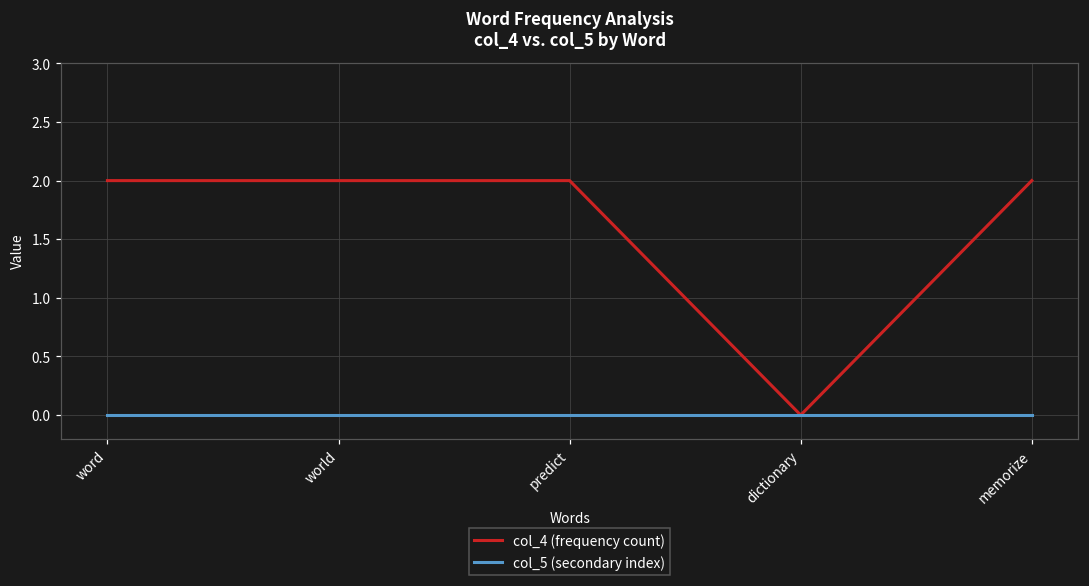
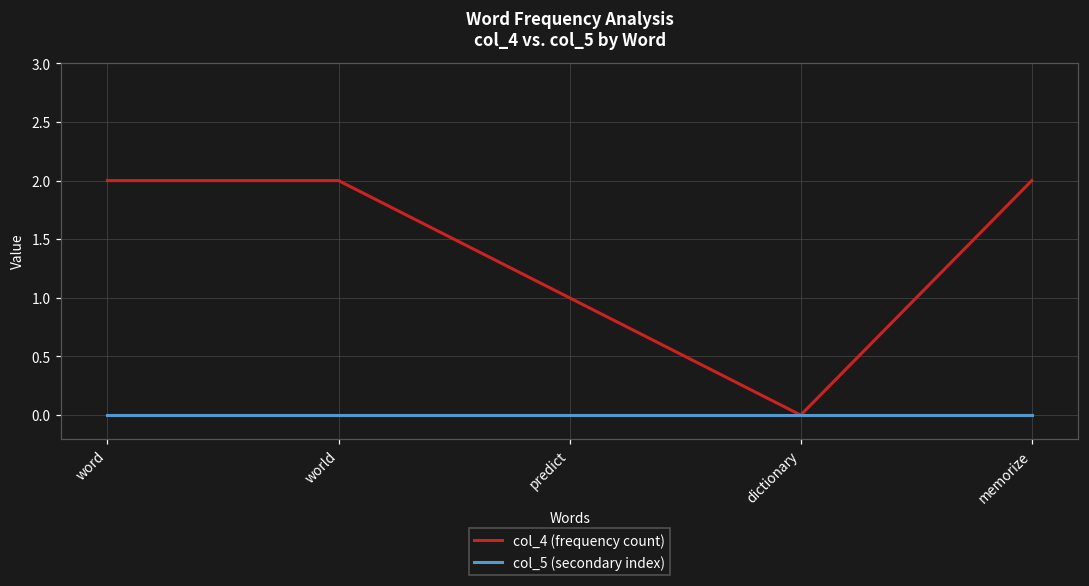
  {
    "col_4 (frequency count)": {
      "word": 2,
      "world": 2,
-     "predict": 2,
+     "predict": 1,
      "memorize": 2
    },
    "col_5 (secondary index)": {
      "word": 0,
      "world": 0,
      "predict": 0,
      "memorize": 0
    }
  }
